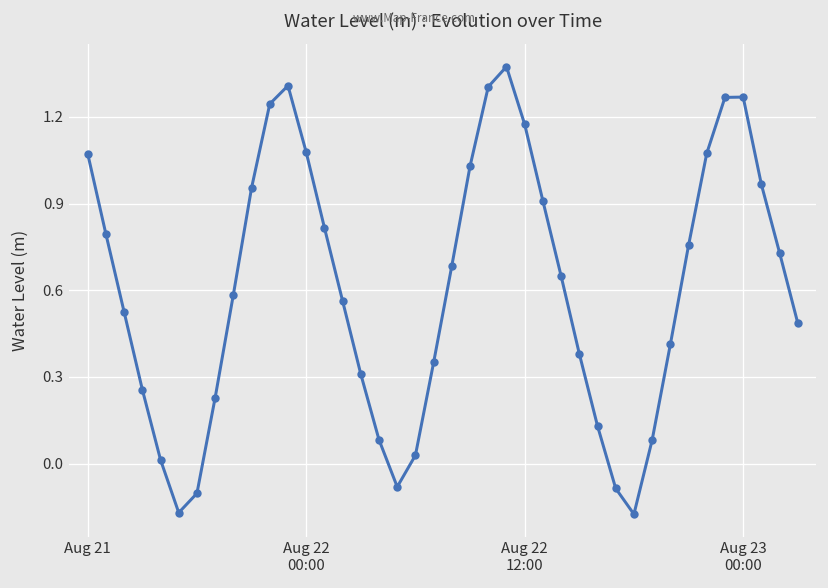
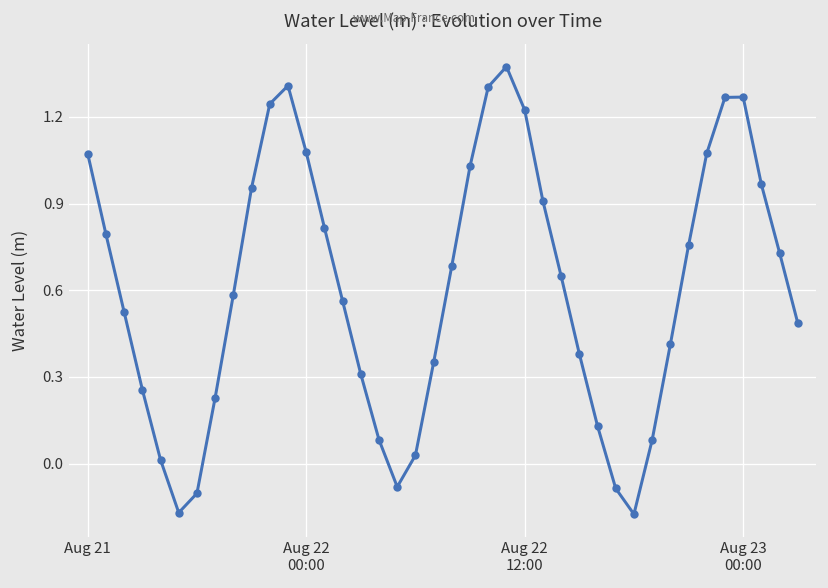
  {
    "Aug 21": 1.07,
    "Aug 22 00:00": 1.08,
-   "Aug 22 12:00": 1.17,
+   "Aug 22 12:00": 1.22,
    "Aug 23 00:00": 1.27
  }
